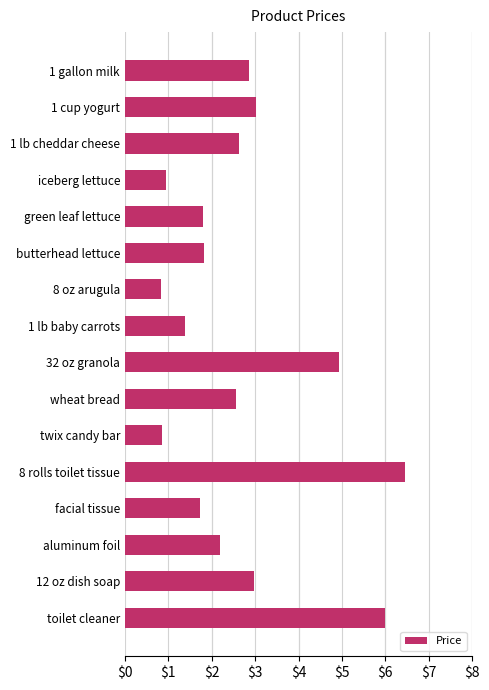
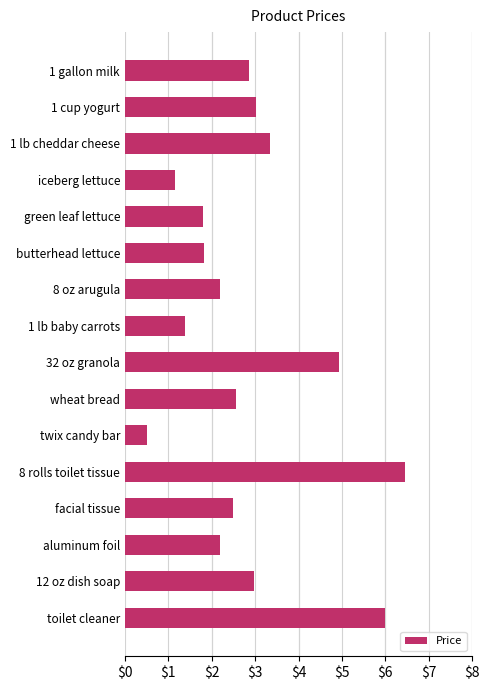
  {
    "1 gallon milk": "$2.9",
    "1 cup yogurt": "$3.0",
-   "1 lb cheddar cheese": "$2.6",
-   "iceberg lettuce": "$0.9",
+   "1 lb cheddar cheese": "$3.4",
+   "iceberg lettuce": "$1.2",
    "green leaf lettuce": "$1.8",
    "butterhead lettuce": "$1.8",
-   "8 oz arugula": "$0.8",
+   "8 oz arugula": "$2.2",
    "1 lb baby carrots": "$1.4",
    "32 oz granola": "$4.9",
    "wheat bread": "$2.6",
-   "twix candy bar": "$0.9",
+   "twix candy bar": "$0.5",
    "8 rolls toilet tissue": "$6.5",
-   "facial tissue": "$1.7",
+   "facial tissue": "$2.5",
    "aluminum foil": "$2.2",
    "12 oz dish soap": "$3.0",
    "toilet cleaner": "$6.0"
  }
